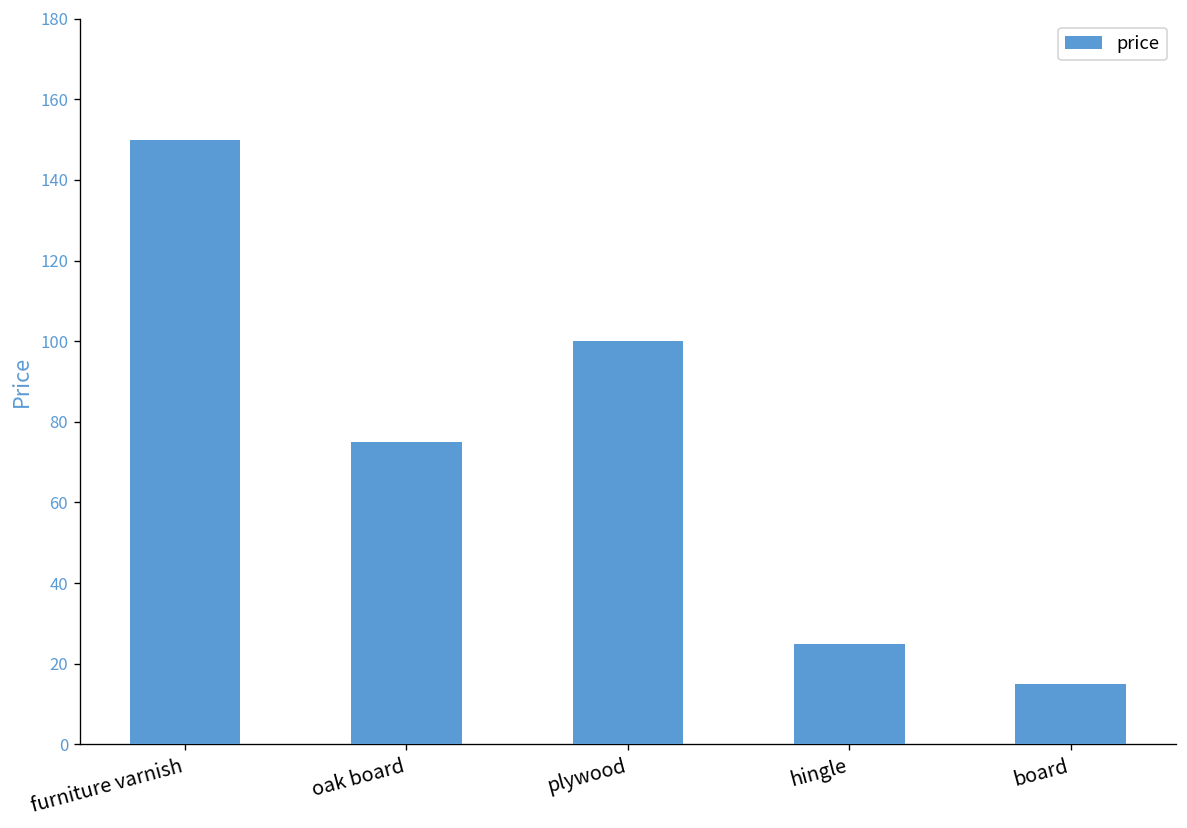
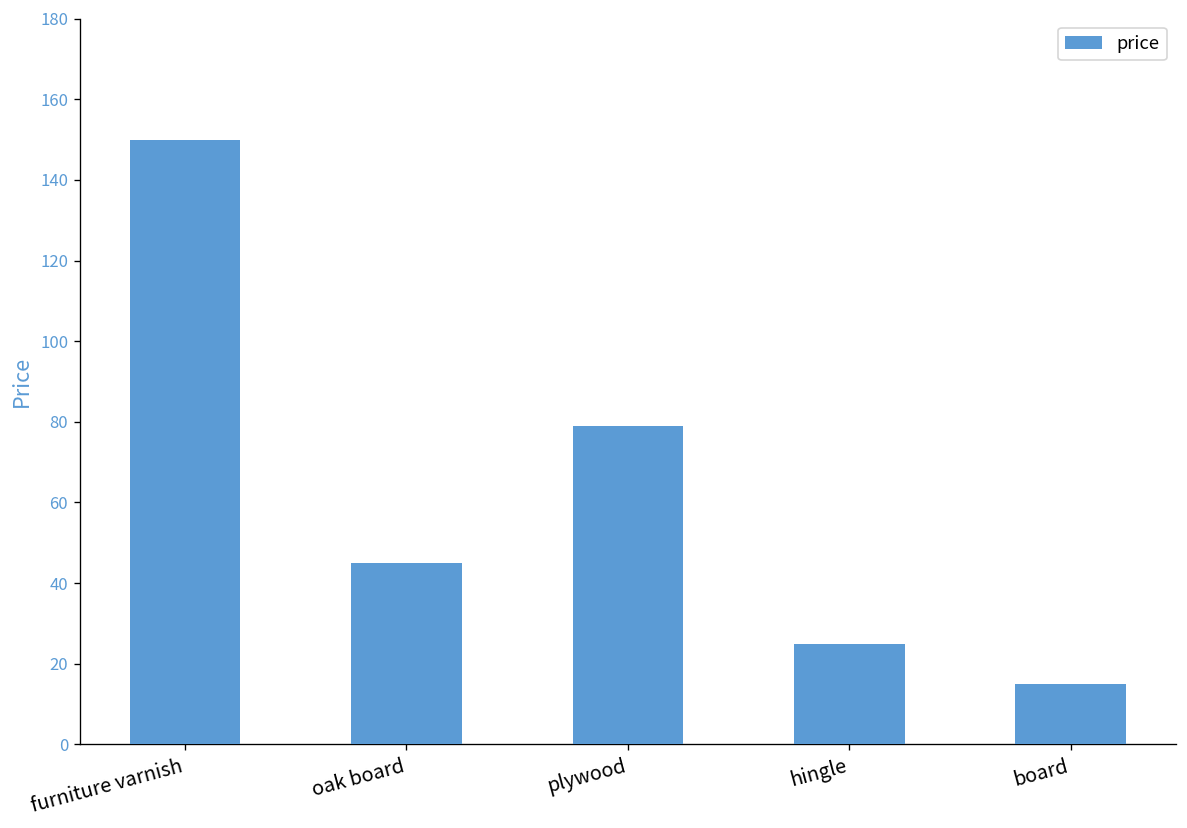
  {
    "furniture varnish": 150,
-   "oak board": 75,
-   "plywood": 100,
+   "oak board": 45,
+   "plywood": 79,
    "hingle": 25,
    "board": 15
  }
